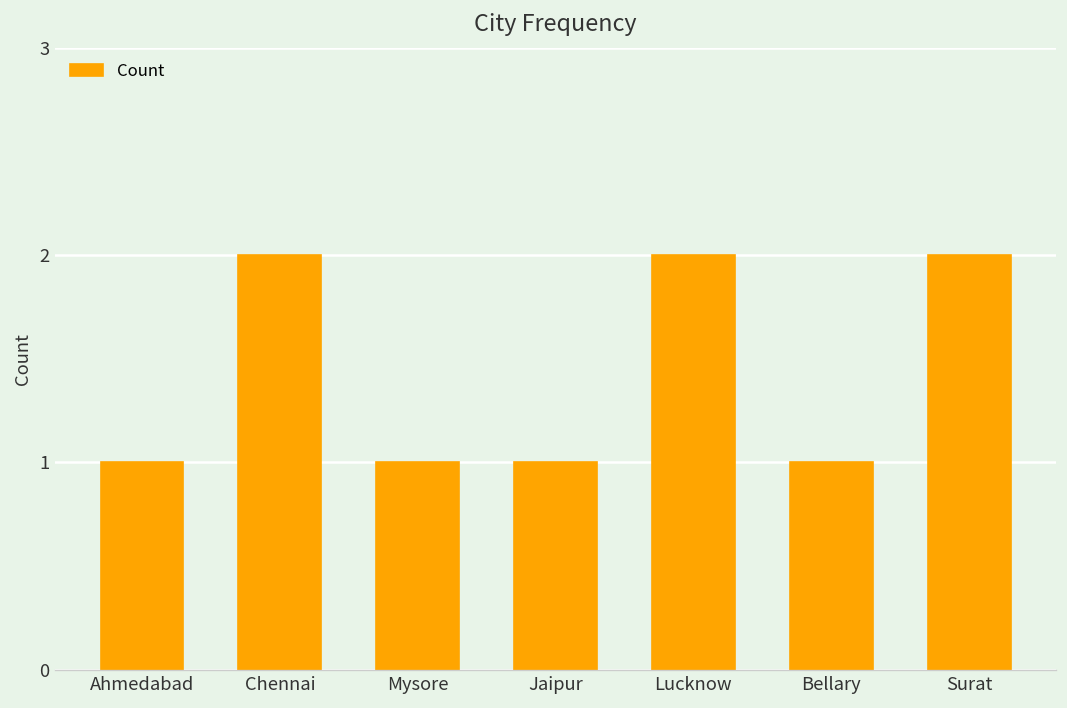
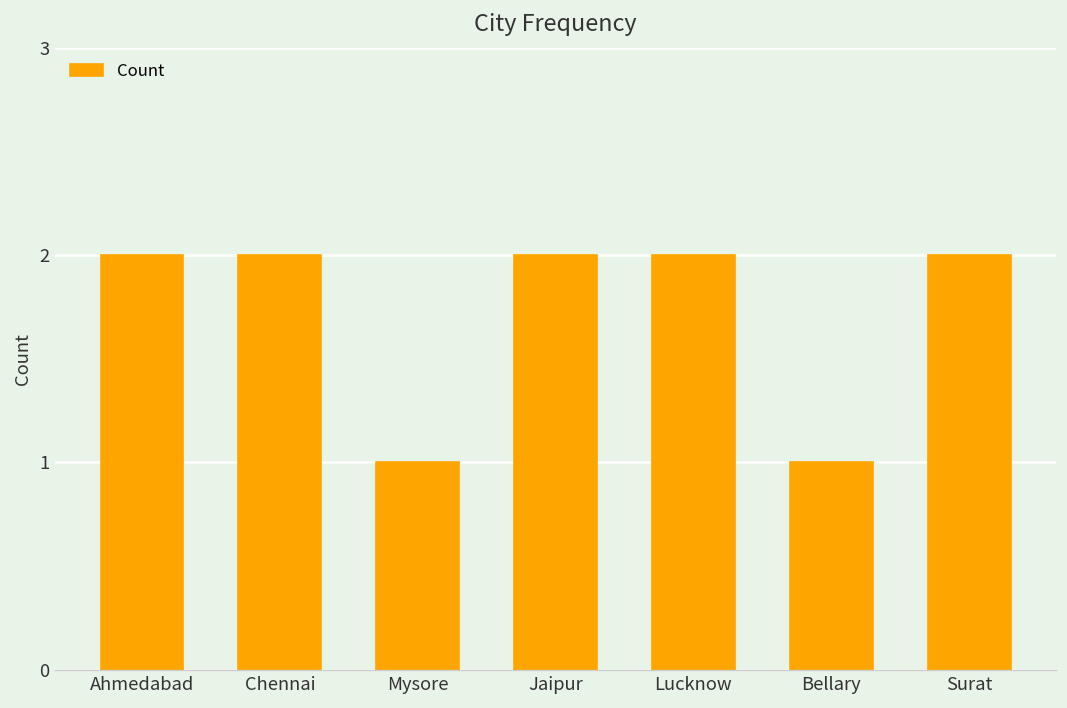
  {
-   "Ahmedabad": 1,
+   "Ahmedabad": 2,
    "Chennai": 2,
    "Mysore": 1,
-   "Jaipur": 1,
+   "Jaipur": 2,
    "Lucknow": 2,
    "Bellary": 1,
    "Surat": 2
  }
